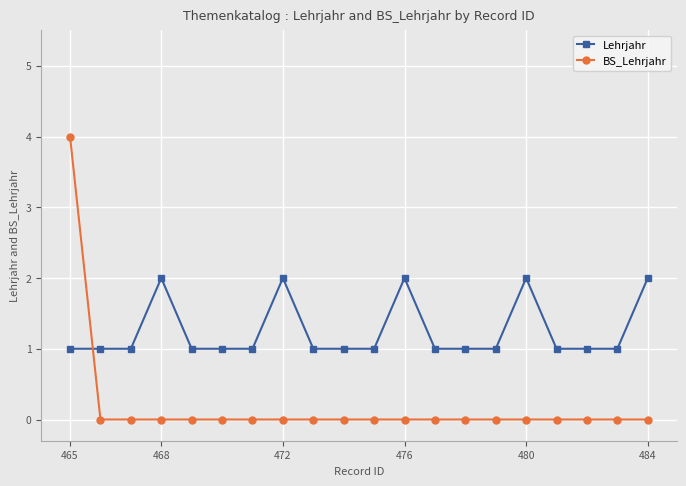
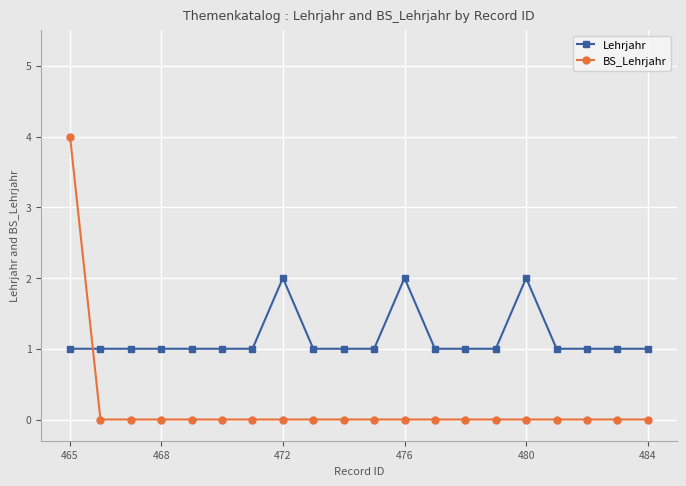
  {
    "Lehrjahr": {
      "465": 1,
-     "468": 2,
+     "468": 1,
      "472": 2,
      "476": 2,
      "480": 2,
-     "484": 2
+     "484": 1
    },
    "BS_Lehrjahr": {
      "465": 4,
      "468": 0,
      "472": 0,
      "476": 0,
      "480": 0,
      "484": 0
    }
  }
